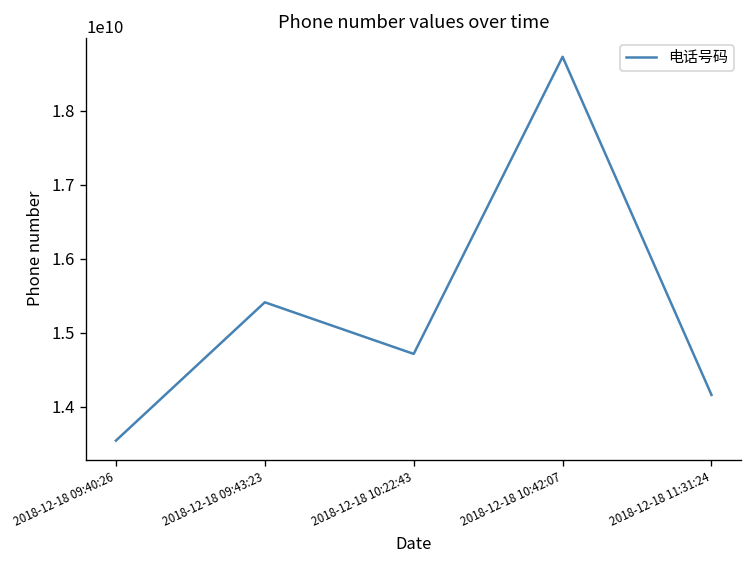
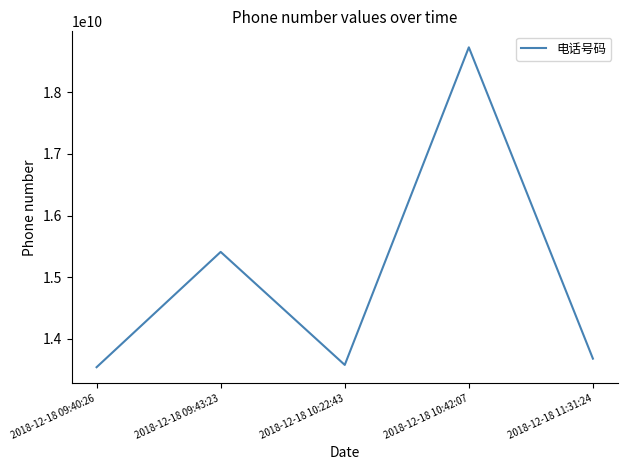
  {
    "2018-12-18 09:40:26": 13500000000,
    "2018-12-18 09:43:23": 15400000000,
-   "2018-12-18 10:22:43": 14700000000,
+   "2018-12-18 10:22:43": 13600000000,
    "2018-12-18 10:42:07": 18700000000,
-   "2018-12-18 11:31:24": 14200000000
+   "2018-12-18 11:31:24": 13700000000
  }
